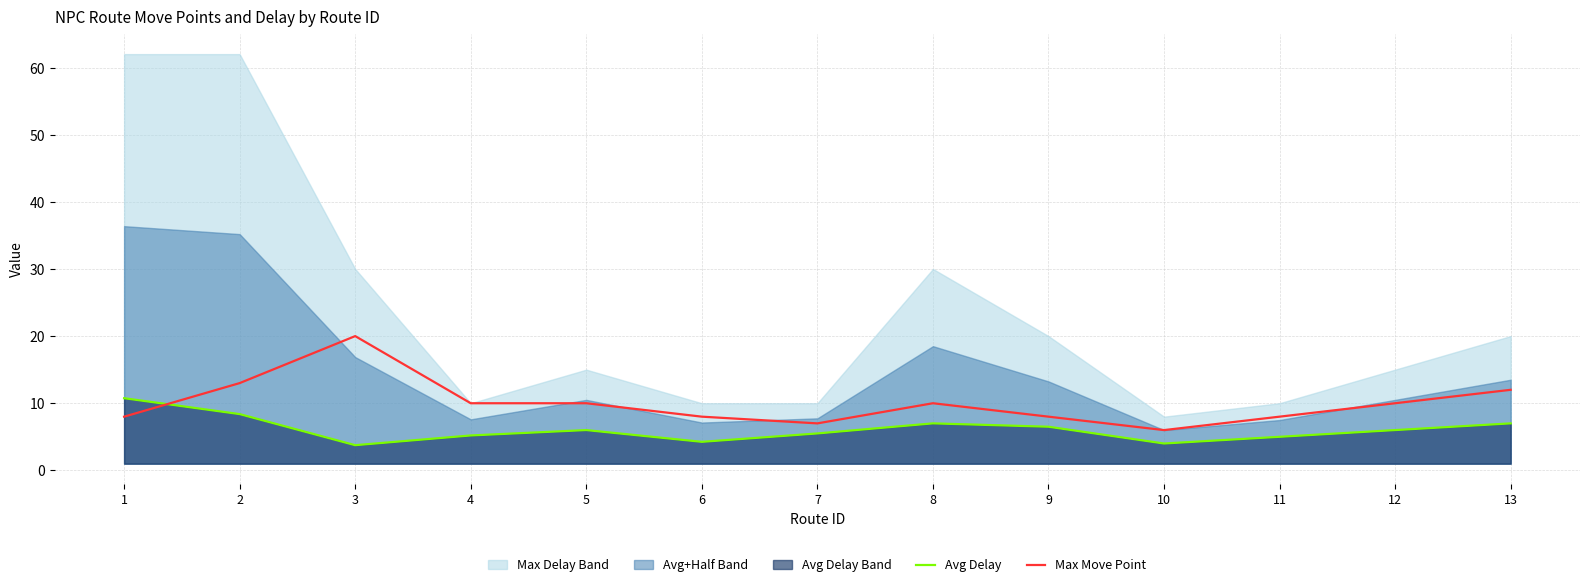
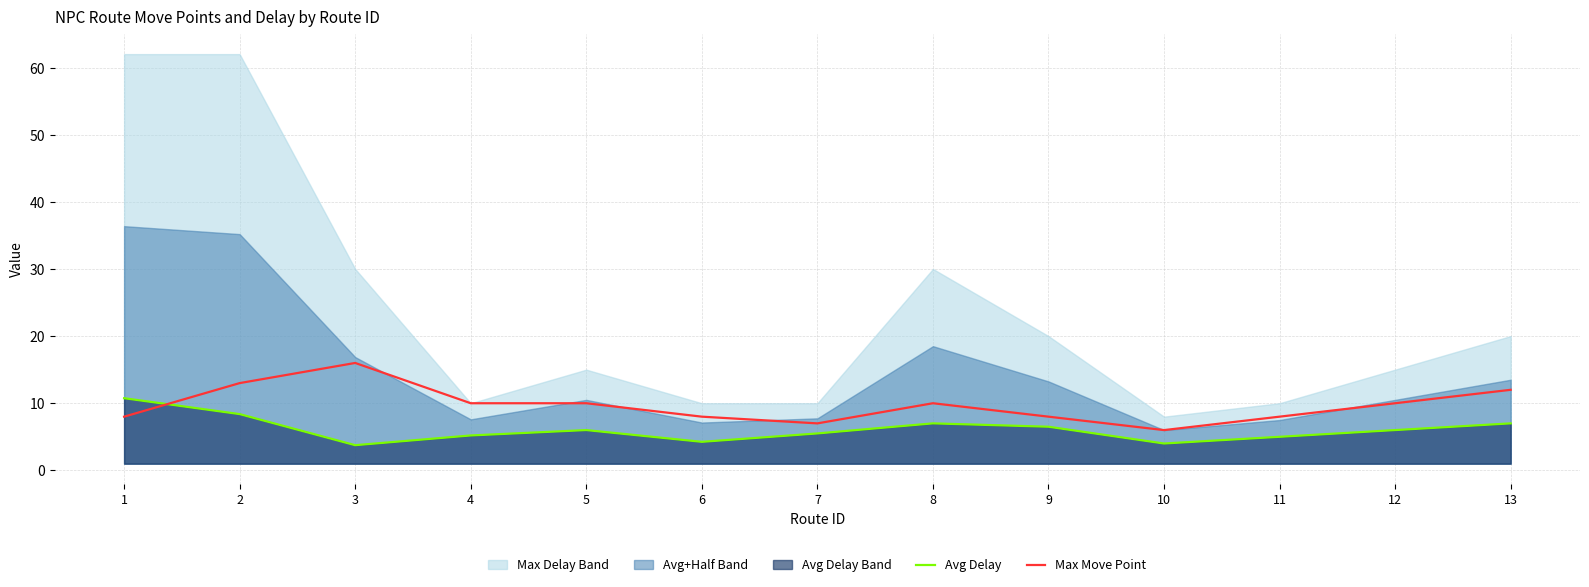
  {
    "Avg Delay Band": {
      "1": 11,
      "2": 8,
      "3": 4,
      "4": 5,
      "5": 6,
      "6": 4,
      "7": 6,
      "8": 7,
      "9": 7,
      "10": 4,
      "11": 5,
      "12": 6,
      "13": 7
    },
    "Max Delay Band": {
      "1": 62,
      "2": 62,
      "3": 30,
      "5": 15,
      "6": 10,
      "7": 10,
      "8": 30,
      "9": 20,
      "10": 8,
      "11": 10,
      "12": 15,
      "13": 20
    },
    "Max Move Point": {
      "1": 8,
      "2": 13,
-     "3": 20,
+     "3": 16,
      "5": 10,
      "6": 8,
      "7": 7,
      "8": 10,
      "9": 8,
      "11": 8,
      "12": 10,
      "13": 12
    },
    "Avg+Half Band": {
      "1": 36,
      "2": 35,
      "3": 17,
      "4": 8,
      "5": 11,
      "6": 7,
      "7": 8,
      "8": 19,
      "9": 13,
      "11": 8,
      "12": 11,
      "13": 14
    }
  }
